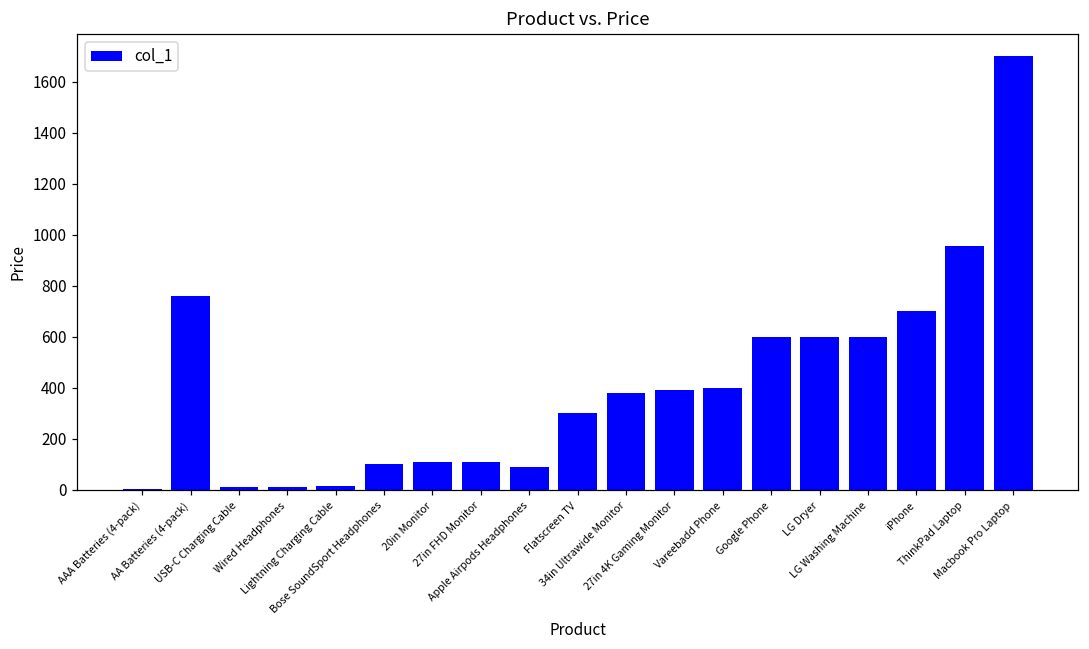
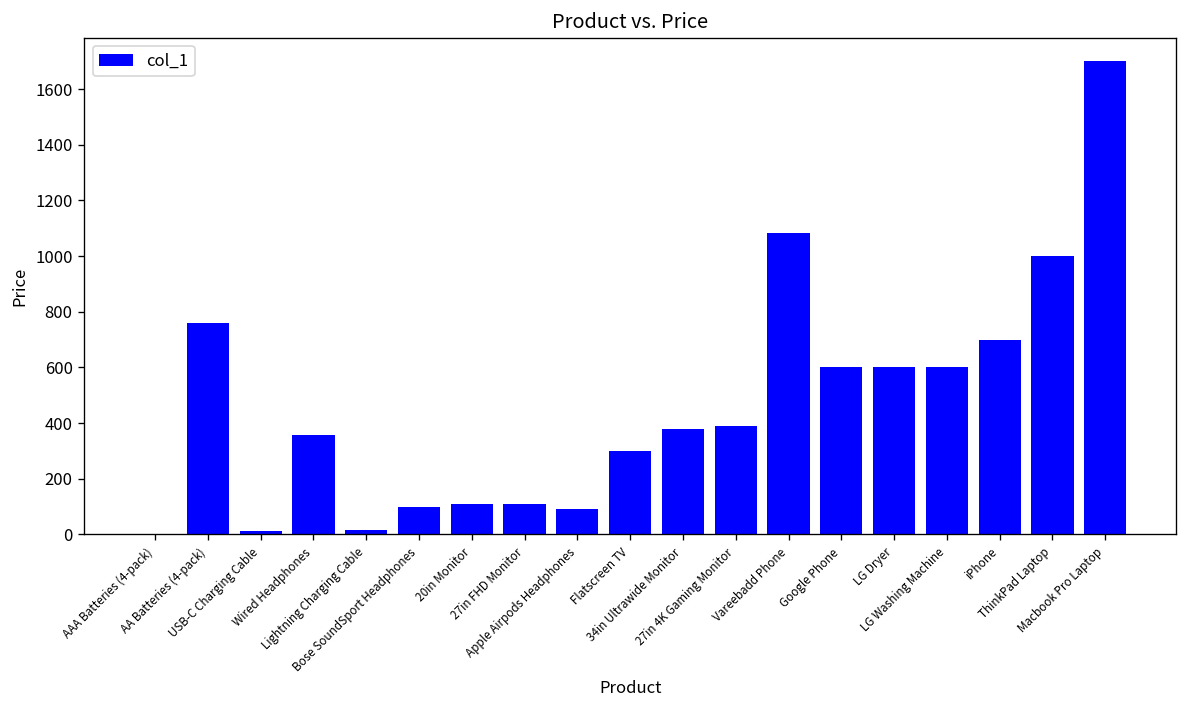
  {
    "AA Batteries (4-pack)": 760,
    "USB-C Charging Cable": 10,
-   "Wired Headphones": 10,
+   "Wired Headphones": 360,
    "Lightning Charging Cable": 10,
    "Bose SoundSport Headphones": 100,
    "20in Monitor": 110,
    "27in FHD Monitor": 110,
    "Apple Airpods Headphones": 90,
    "Flatscreen TV": 300,
    "34in Ultrawide Monitor": 380,
    "27in 4K Gaming Monitor": 390,
-   "Vareebadd Phone": 400,
+   "Vareebadd Phone": 1080,
    "Google Phone": 600,
    "LG Dryer": 600,
    "LG Washing Machine": 600,
    "iPhone": 700,
-   "ThinkPad Laptop": 960,
+   "ThinkPad Laptop": 1000,
    "Macbook Pro Laptop": 1700
  }
